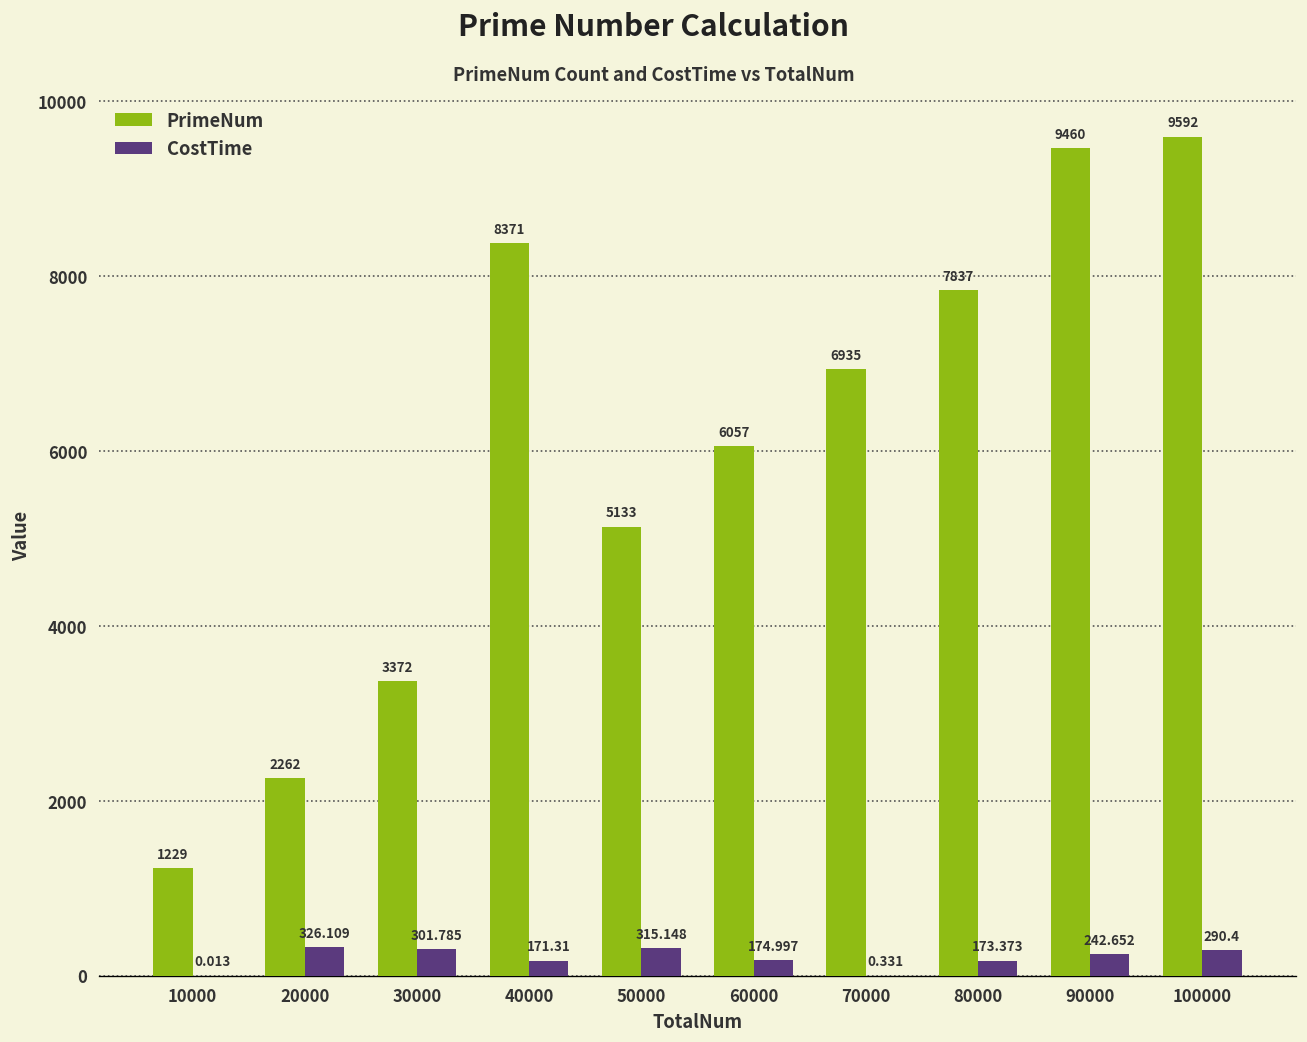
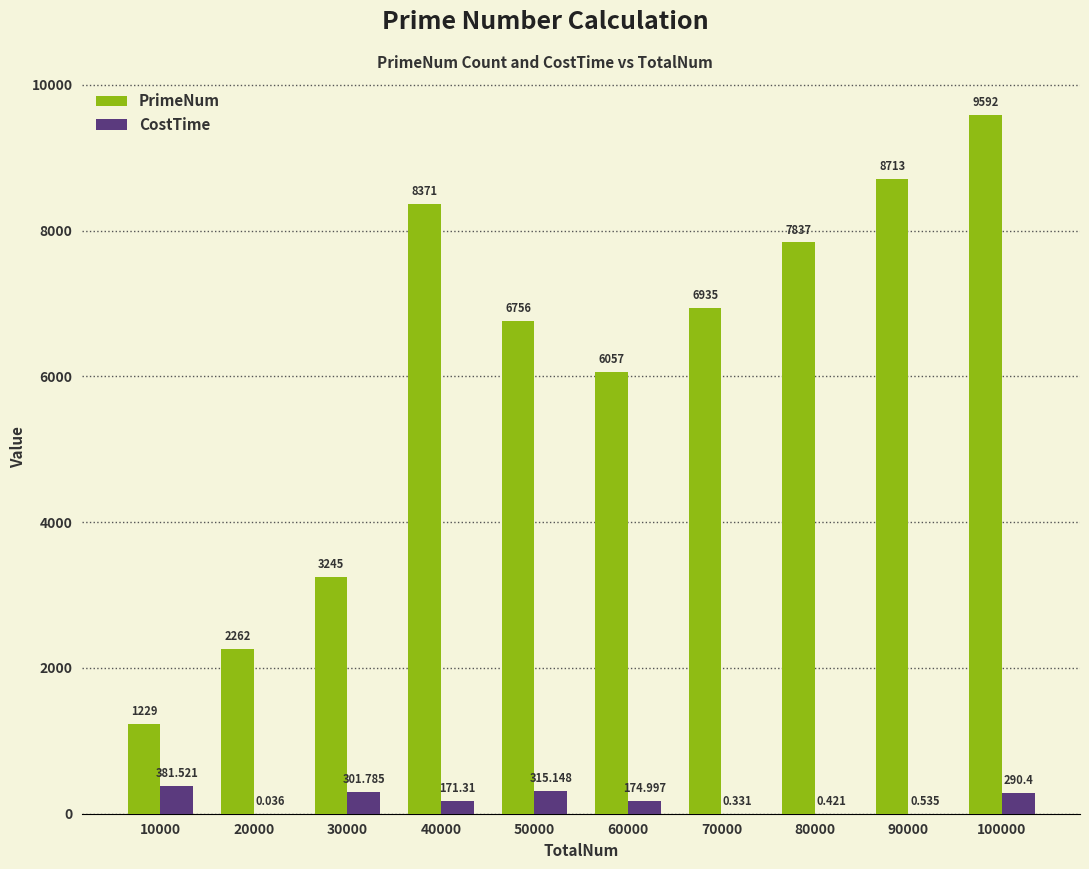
  {
    "PrimeNum": {
      "10000": 1229,
      "20000": 2262,
-     "30000": 3372,
+     "30000": 3245,
      "40000": 8371,
-     "50000": 5133,
+     "50000": 6756,
      "60000": 6057,
      "70000": 6935,
      "80000": 7837,
-     "90000": 9460,
+     "90000": 8713,
      "100000": 9592
    },
    "CostTime": {
-     "10000": 0.013,
-     "20000": 326.109,
+     "10000": 381.521,
+     "20000": 0.036,
      "30000": 301.785,
      "40000": 171.31,
      "50000": 315.148,
      "60000": 174.997,
      "70000": 0.331,
-     "80000": 173.373,
-     "90000": 242.652,
+     "80000": 0.421,
+     "90000": 0.535,
      "100000": 290.4
    }
  }
